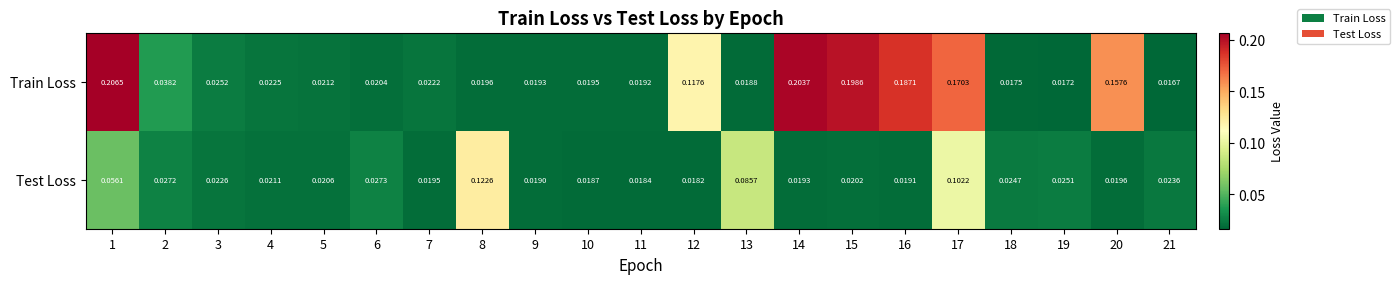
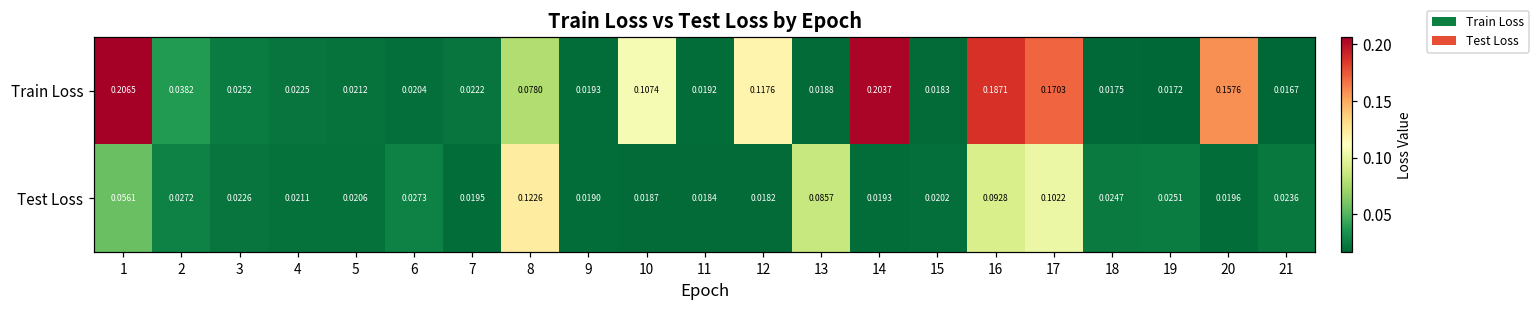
  {
    "Train Loss": {
      "1": 0.2065,
      "2": 0.0382,
      "3": 0.0252,
      "4": 0.0225,
      "5": 0.0212,
      "6": 0.0204,
      "7": 0.0222,
-     "8": 0.0196,
+     "8": 0.0780,
      "9": 0.0193,
-     "10": 0.0195,
+     "10": 0.1074,
      "11": 0.0192,
      "12": 0.1176,
      "13": 0.0188,
      "14": 0.2037,
-     "15": 0.1986,
+     "15": 0.0183,
      "16": 0.1871,
      "17": 0.1703,
      "18": 0.0175,
      "19": 0.0172,
      "20": 0.1576,
      "21": 0.0167
    },
    "Test Loss": {
      "1": 0.0561,
      "2": 0.0272,
      "3": 0.0226,
      "4": 0.0211,
      "5": 0.0206,
      "6": 0.0273,
      "7": 0.0195,
      "8": 0.1226,
      "9": 0.0190,
      "10": 0.0187,
      "11": 0.0184,
      "12": 0.0182,
      "13": 0.0857,
      "14": 0.0193,
      "15": 0.0202,
-     "16": 0.0191,
+     "16": 0.0928,
      "17": 0.1022,
      "18": 0.0247,
      "19": 0.0251,
      "20": 0.0196,
      "21": 0.0236
    }
  }
